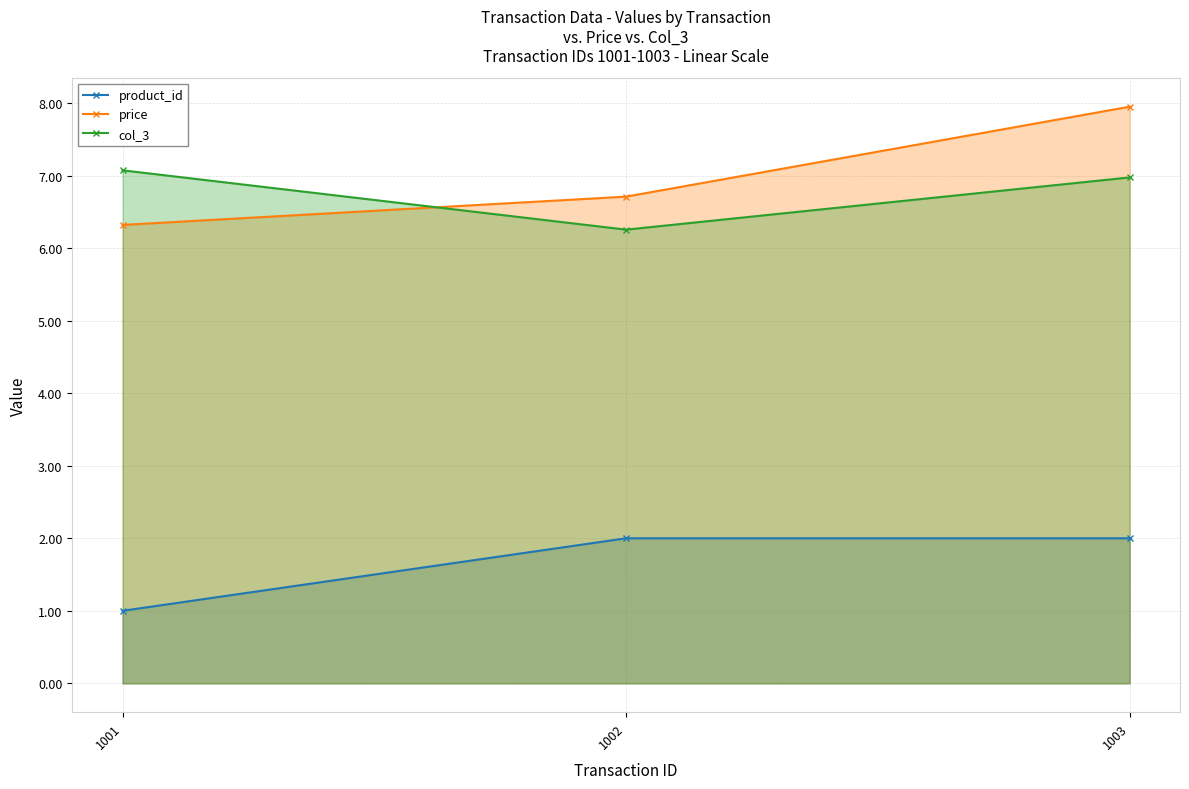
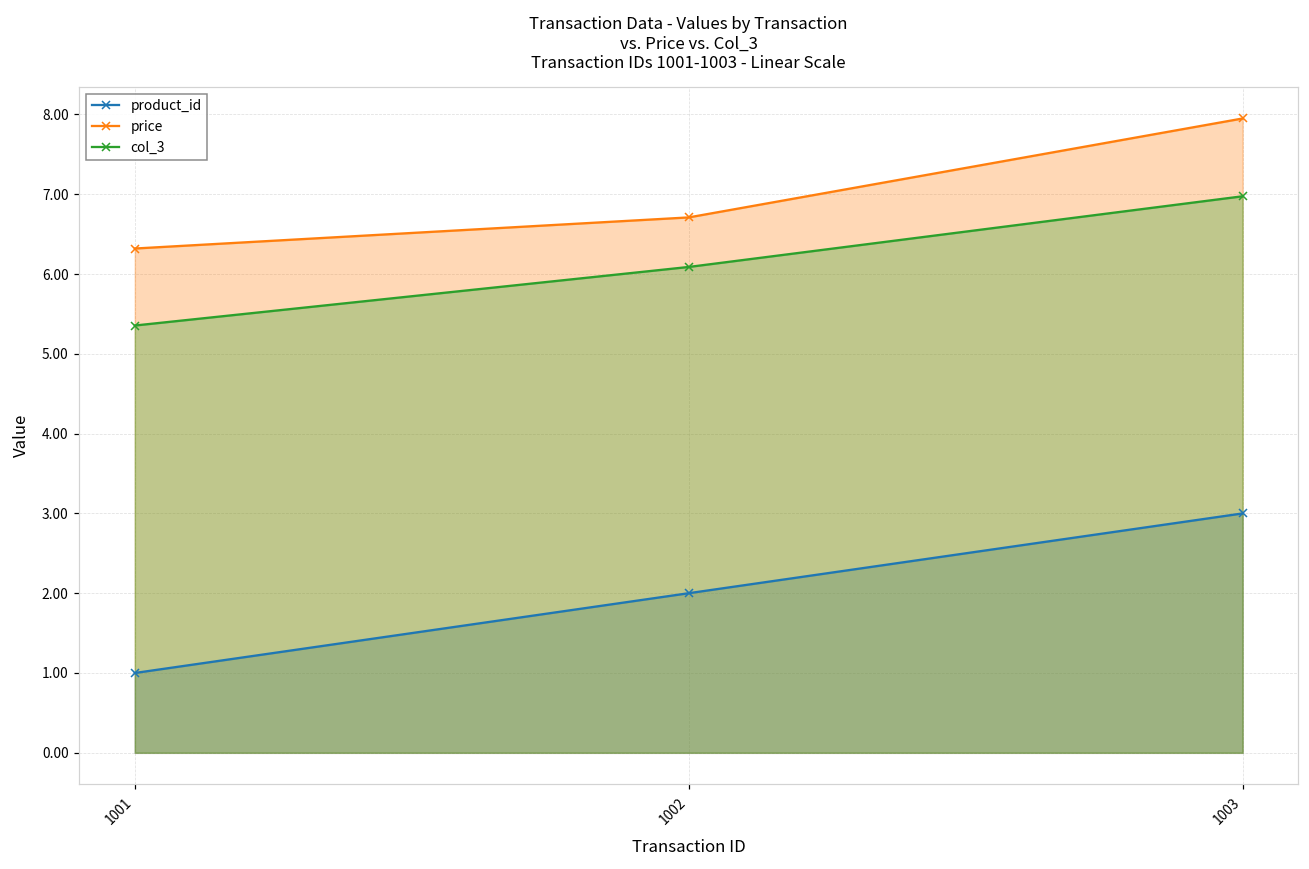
  {
    "product_id": {
      "1001": 1,
      "1002": 2,
-     "1003": 2
+     "1003": 3
    },
    "price": {
      "1001": 6.3,
      "1002": 6.7,
      "1003": 8.0
    },
    "col_3": {
-     "1001": 7.1,
-     "1002": 6.3,
+     "1001": 5.4,
+     "1002": 6.1,
      "1003": 7.0
    }
  }
